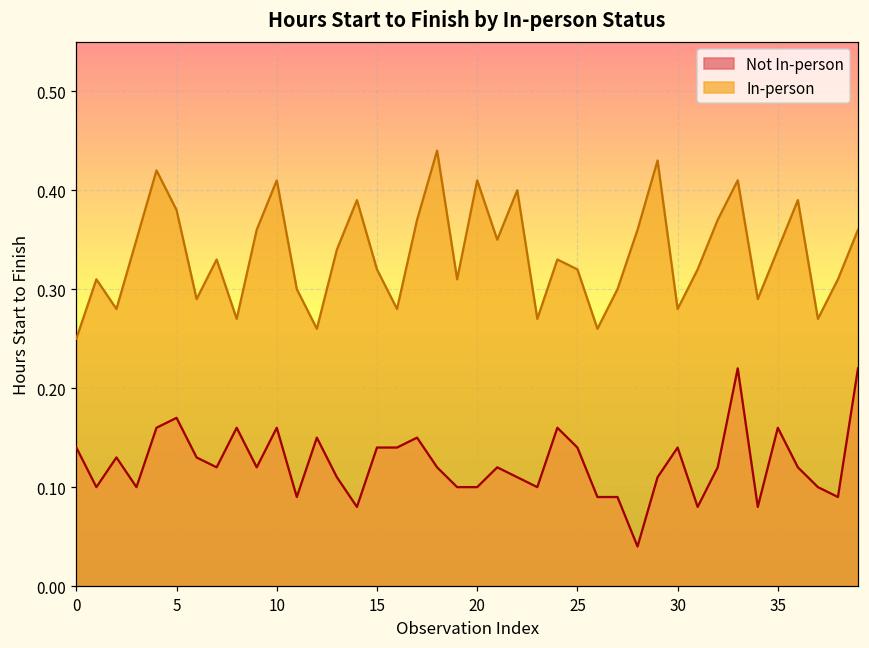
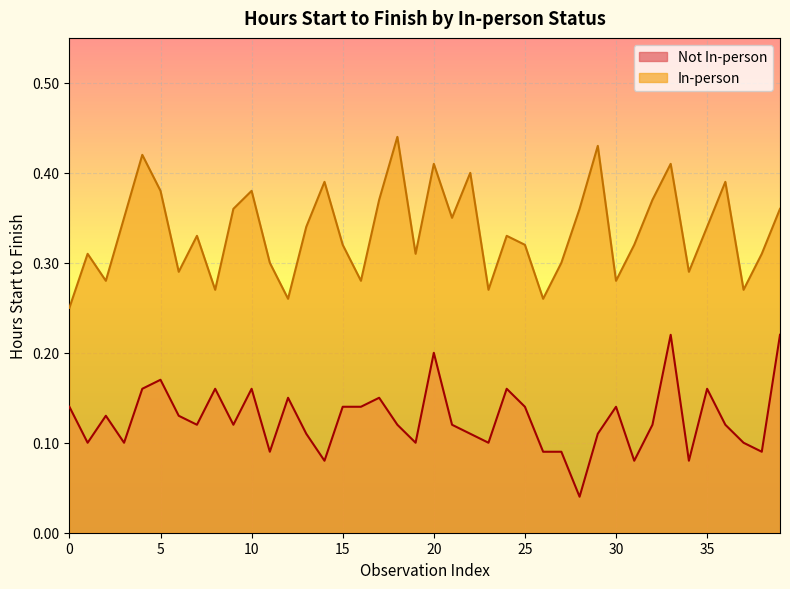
  {
    "Not In-person": {
      "0": 0.14,
      "5": 0.17,
      "10": 0.16,
      "15": 0.14,
-     "20": 0.1,
+     "20": 0.2,
      "25": 0.14,
      "30": 0.14,
      "35": 0.16
    },
    "In-person": {
      "0": 0.25,
      "5": 0.38,
-     "10": 0.41,
+     "10": 0.38,
      "15": 0.32,
      "20": 0.41,
      "25": 0.32,
      "30": 0.28,
      "35": 0.34
    }
  }
